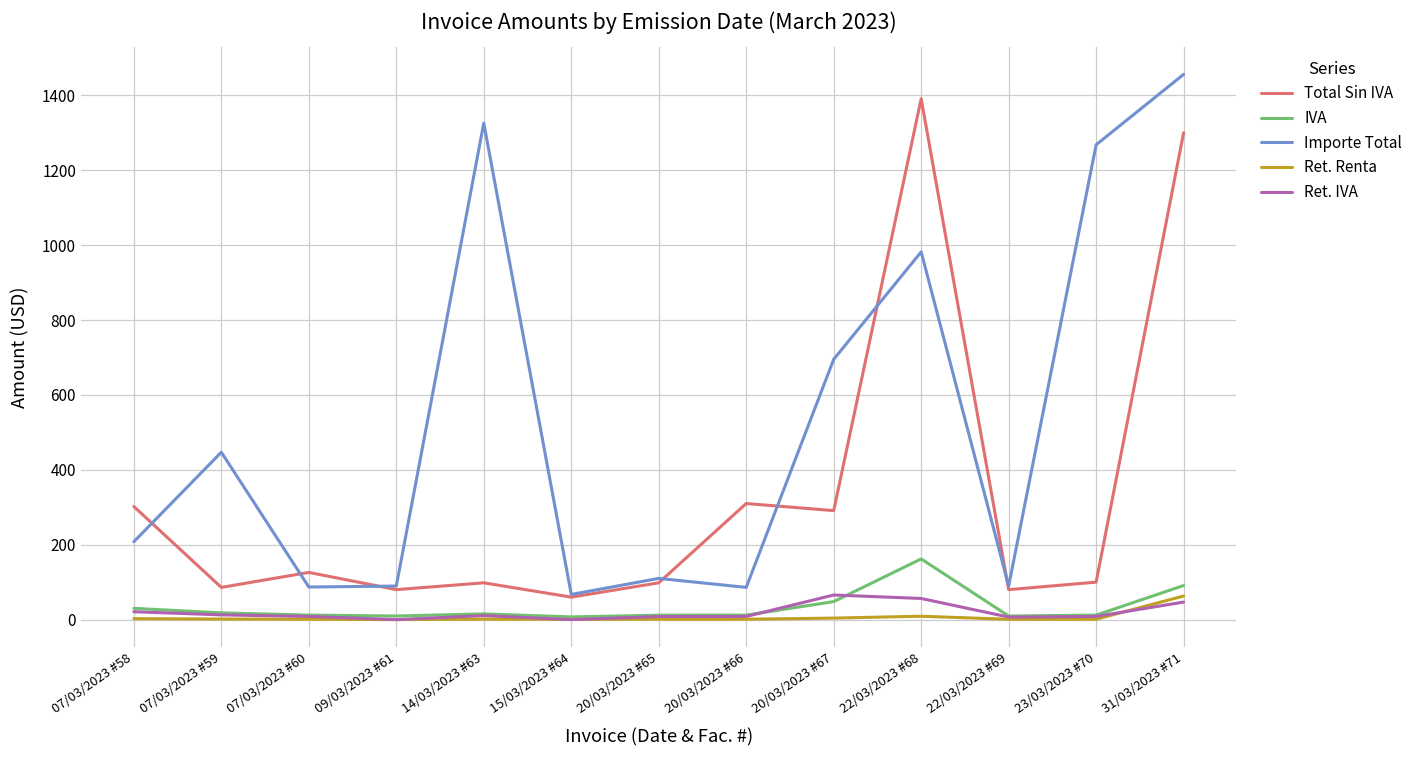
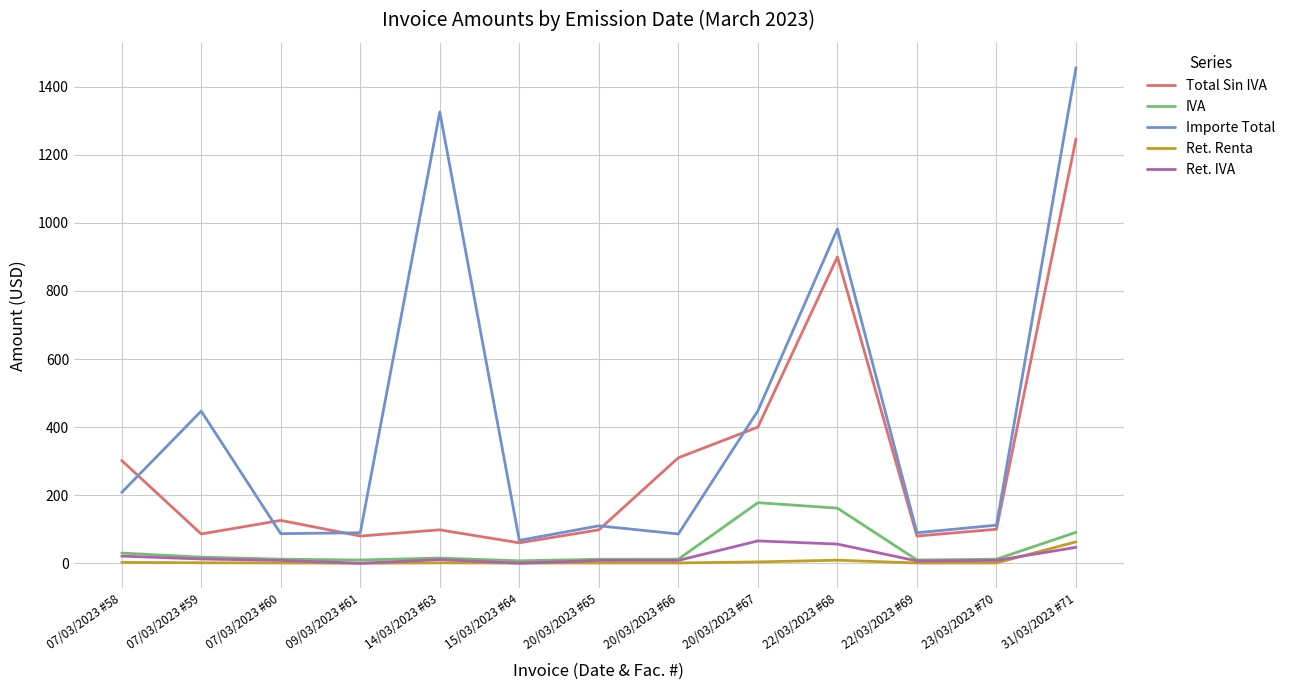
  {
    "Total Sin IVA": {
      "07/03/2023 #58": 300,
      "07/03/2023 #59": 90,
      "07/03/2023 #60": 130,
      "09/03/2023 #61": 80,
      "14/03/2023 #63": 100,
      "20/03/2023 #65": 100,
      "20/03/2023 #66": 310,
-     "20/03/2023 #67": 290,
-     "22/03/2023 #68": 1390,
+     "20/03/2023 #67": 400,
+     "22/03/2023 #68": 900,
      "22/03/2023 #69": 80,
      "23/03/2023 #70": 100,
-     "31/03/2023 #71": 1300
+     "31/03/2023 #71": 1250
    },
    "IVA": {
      "07/03/2023 #58": 30,
      "09/03/2023 #61": 10,
-     "20/03/2023 #67": 50,
+     "20/03/2023 #67": 180,
      "22/03/2023 #68": 160,
      "31/03/2023 #71": 90
    },
    "Importe Total": {
      "07/03/2023 #58": 210,
      "07/03/2023 #59": 450,
      "07/03/2023 #60": 90,
      "09/03/2023 #61": 90,
      "14/03/2023 #63": 1330,
      "20/03/2023 #65": 110,
      "20/03/2023 #66": 90,
-     "20/03/2023 #67": 700,
+     "20/03/2023 #67": 450,
      "22/03/2023 #68": 980,
      "22/03/2023 #69": 90,
-     "23/03/2023 #70": 1270,
+     "23/03/2023 #70": 110,
      "31/03/2023 #71": 1460
    },
    "Ret. Renta": {
      "07/03/2023 #58": 0,
      "07/03/2023 #59": 0,
      "14/03/2023 #63": 0,
      "20/03/2023 #67": 0,
      "22/03/2023 #68": 10,
      "31/03/2023 #71": 60
    },
    "Ret. IVA": {
      "07/03/2023 #58": 20,
      "20/03/2023 #67": 70,
      "22/03/2023 #68": 60,
      "31/03/2023 #71": 50
    }
  }
